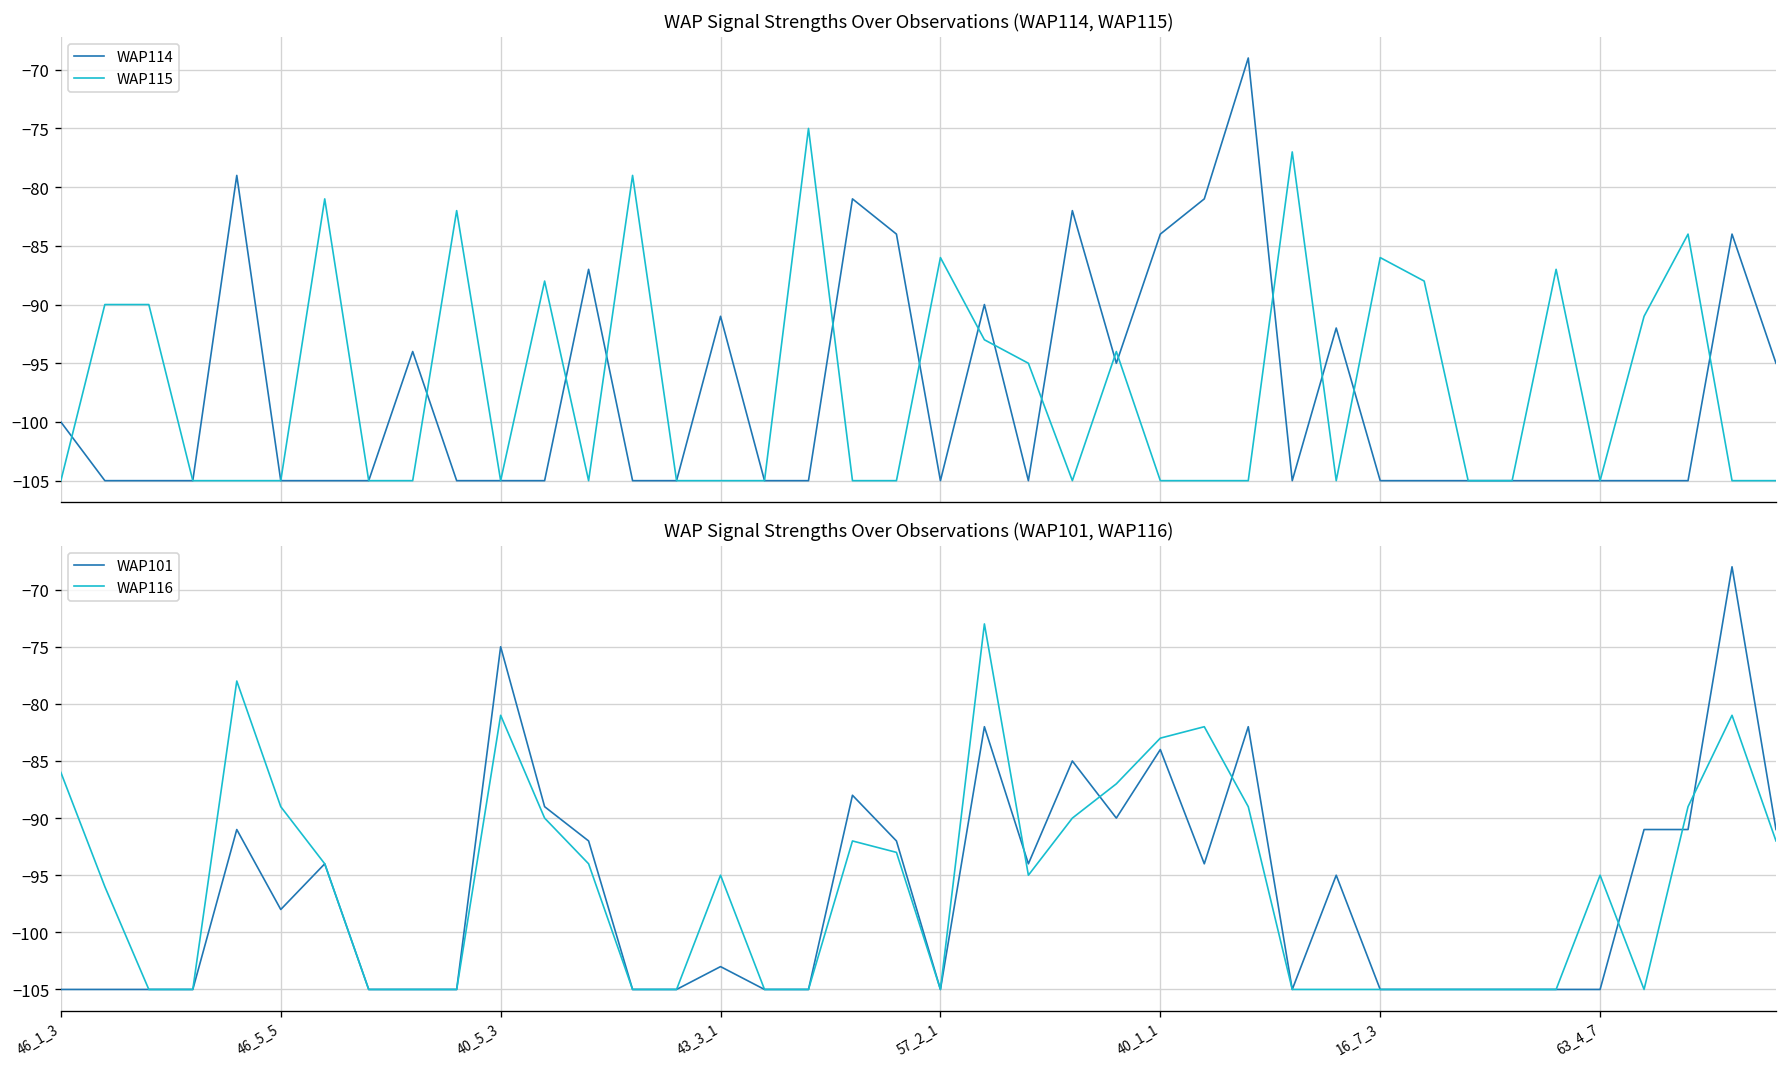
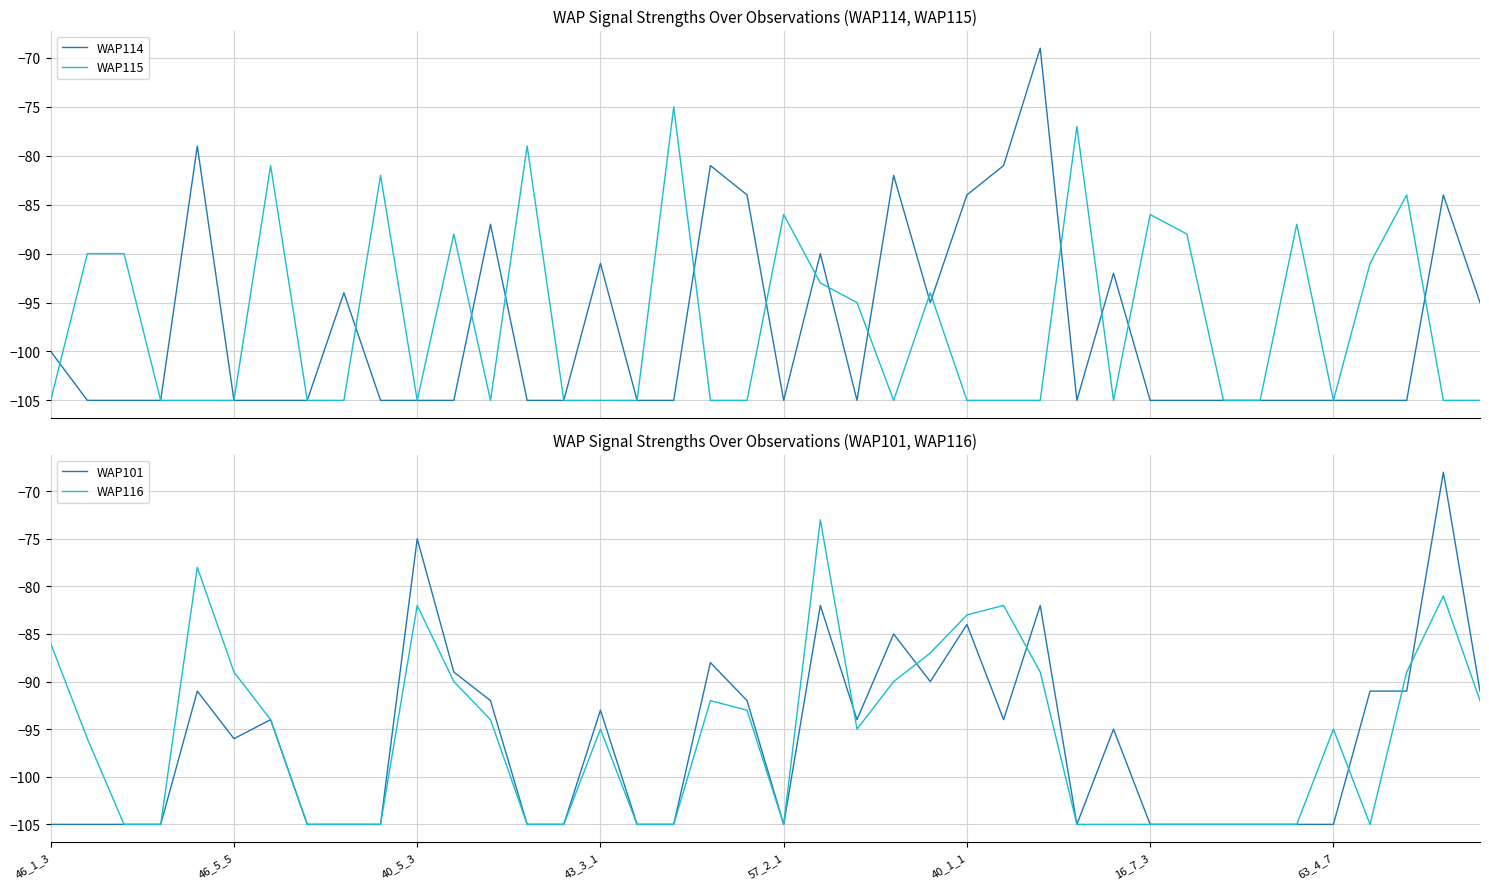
  {
    "WAP Signal Strengths Over Observations (WAP101, WAP116)": {
      "WAP101": {
        "46_1_3": -105,
-       "46_5_5": -98,
+       "46_5_5": -96,
        "40_5_3": -75,
-       "43_3_1": -103,
+       "43_3_1": -93,
        "40_1_1": -84,
        "63_4_7": -105
      },
      "WAP116": {
        "46_1_3": -86,
        "46_5_5": -89,
-       "40_5_3": -81,
+       "40_5_3": -82,
        "43_3_1": -95,
        "40_1_1": -83,
        "63_4_7": -95
      }
    }
  }
